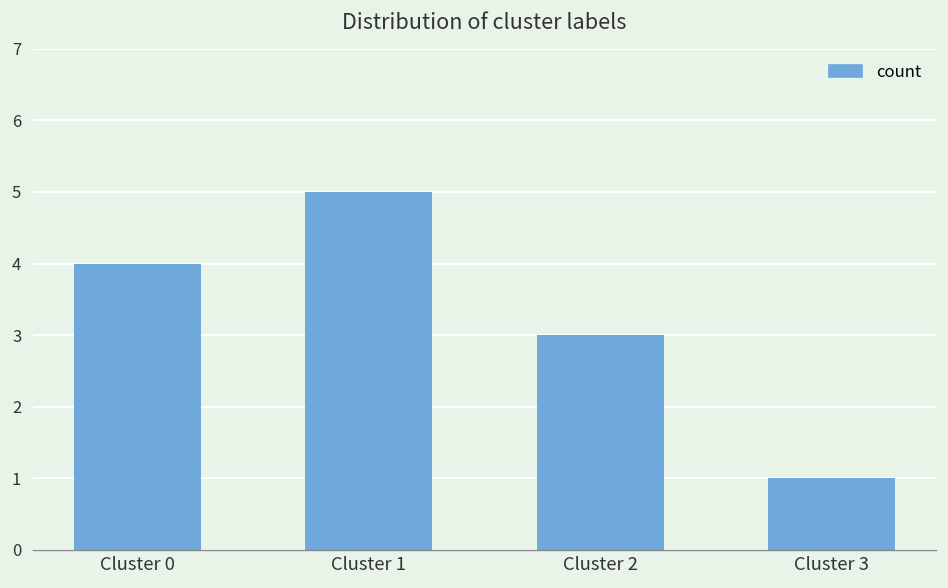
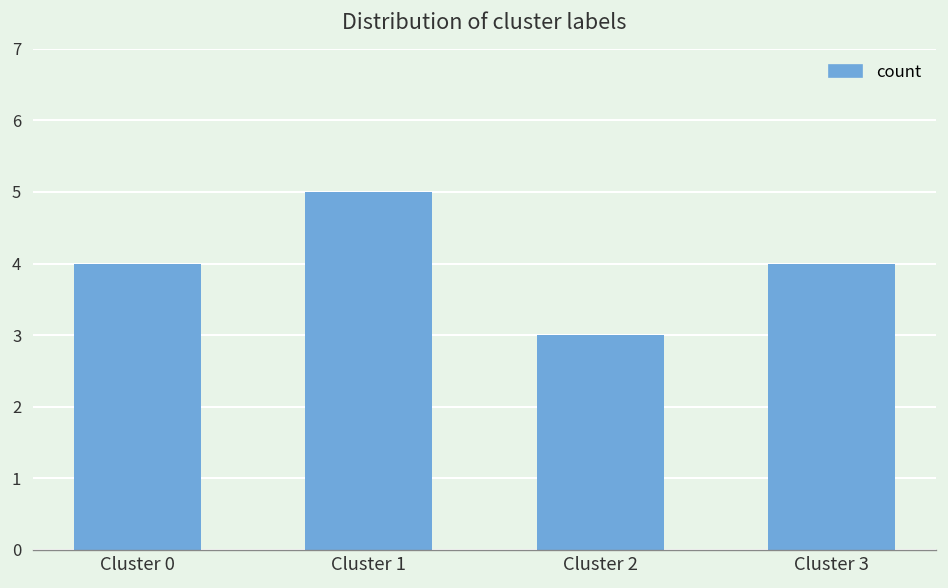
  {
    "Cluster 0": 4,
    "Cluster 1": 5,
    "Cluster 2": 3,
-   "Cluster 3": 1
+   "Cluster 3": 4
  }
